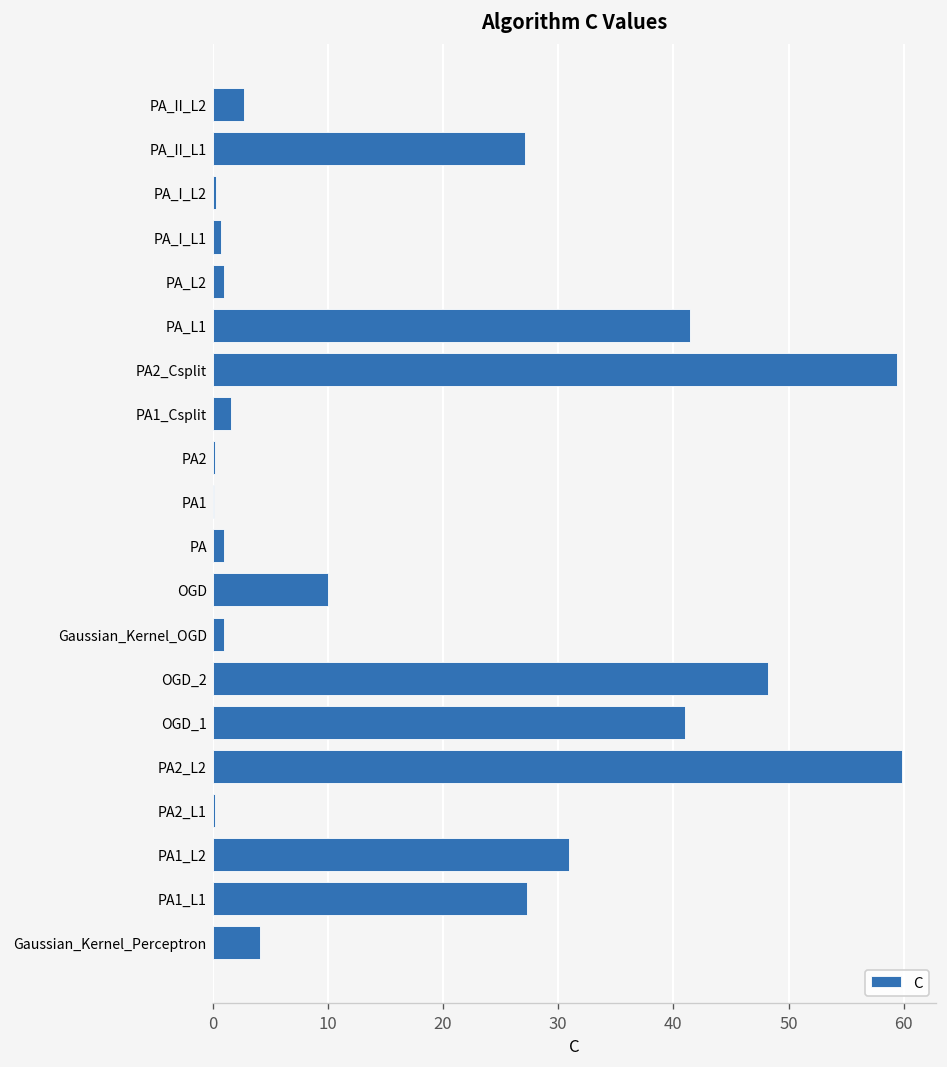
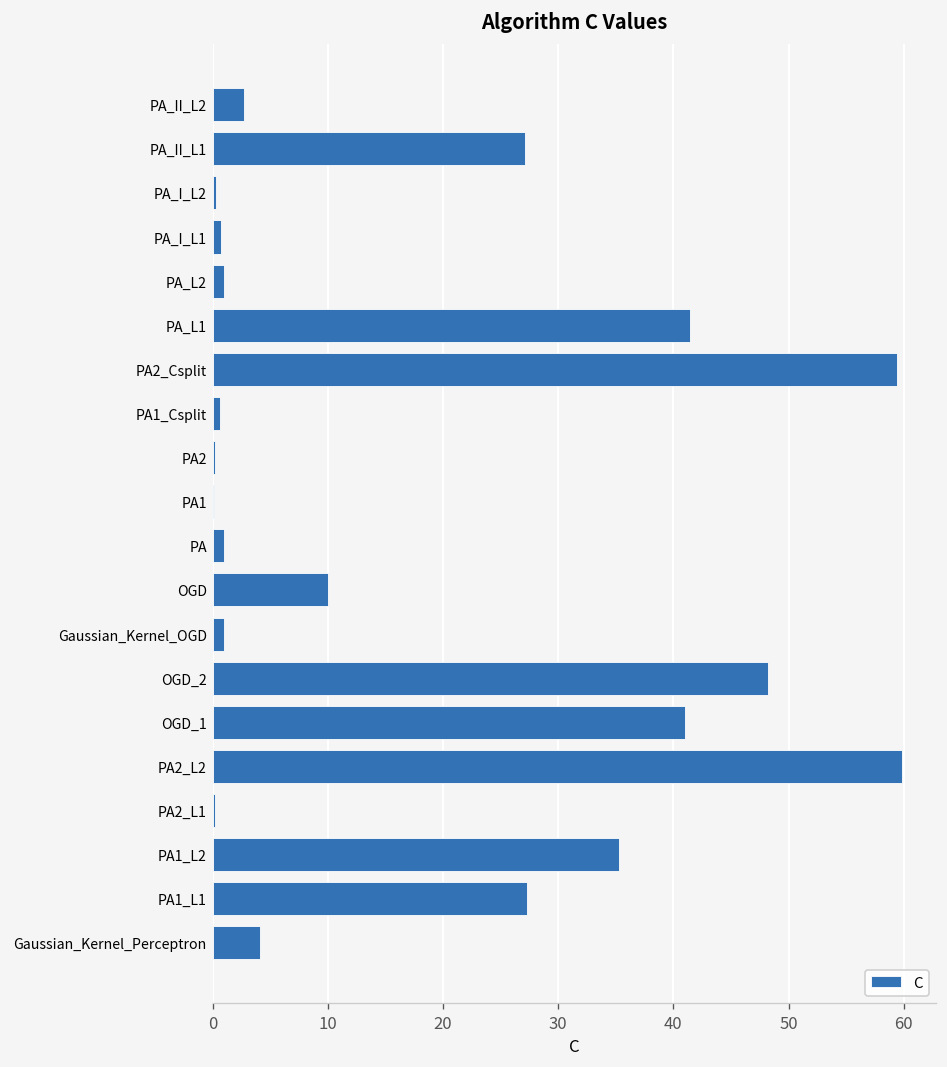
  {
    "PA_II_L2": 3,
    "PA_II_L1": 27,
    "PA_I_L2": 0,
    "PA_I_L1": 1,
    "PA_L2": 1,
    "PA_L1": 41,
    "PA2_Csplit": 59,
-   "PA1_Csplit": 2,
+   "PA1_Csplit": 1,
    "PA": 1,
    "OGD": 10,
    "Gaussian_Kernel_OGD": 1,
    "OGD_2": 48,
    "OGD_1": 41,
    "PA2_L2": 60,
-   "PA1_L2": 31,
+   "PA1_L2": 35,
    "PA1_L1": 27,
    "Gaussian_Kernel_Perceptron": 4
  }
